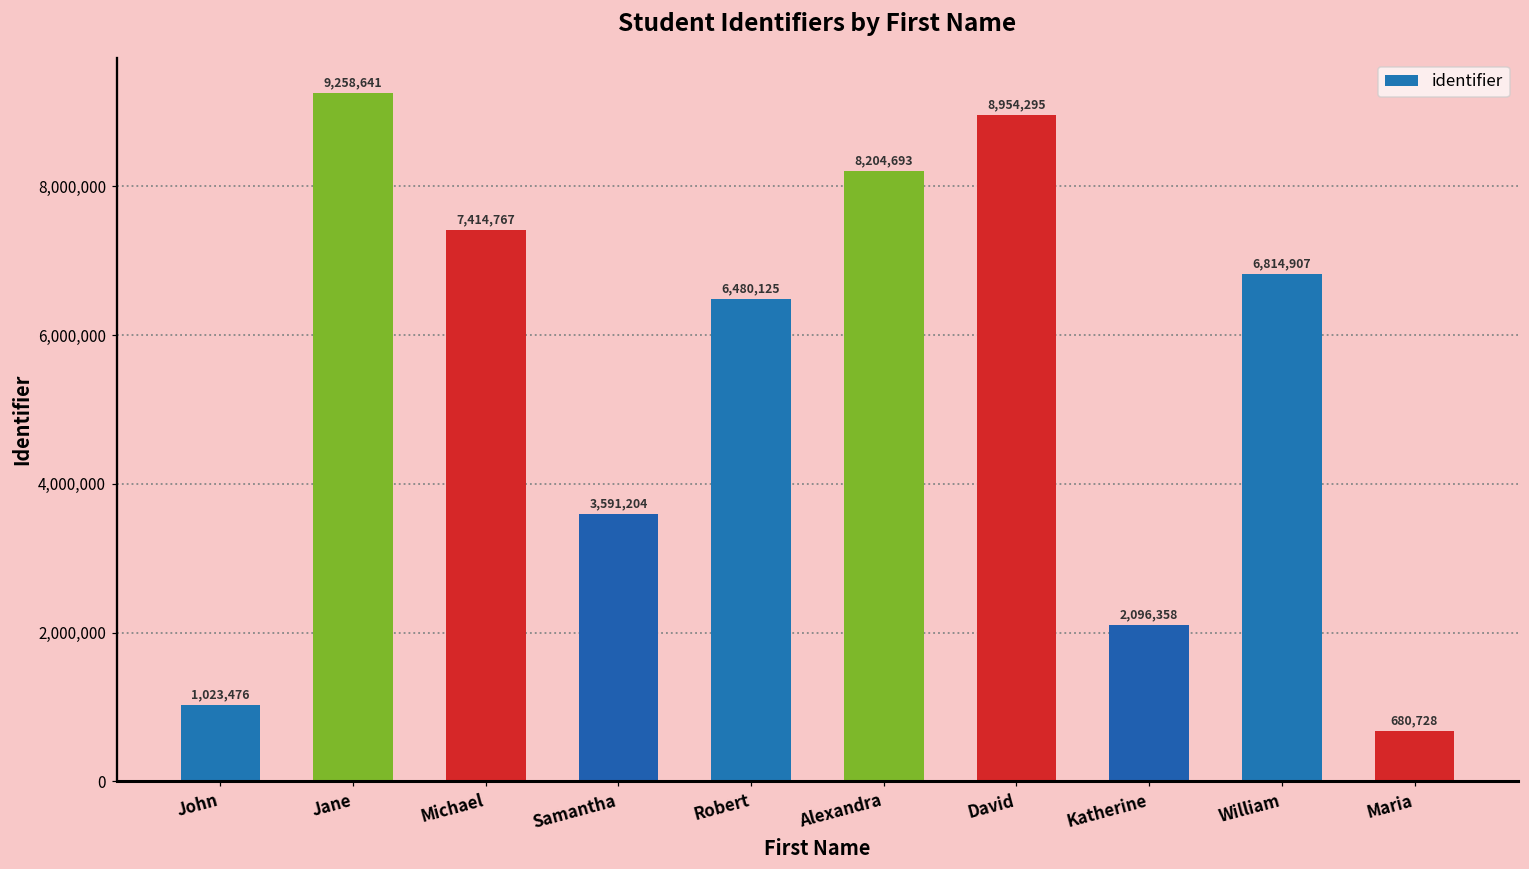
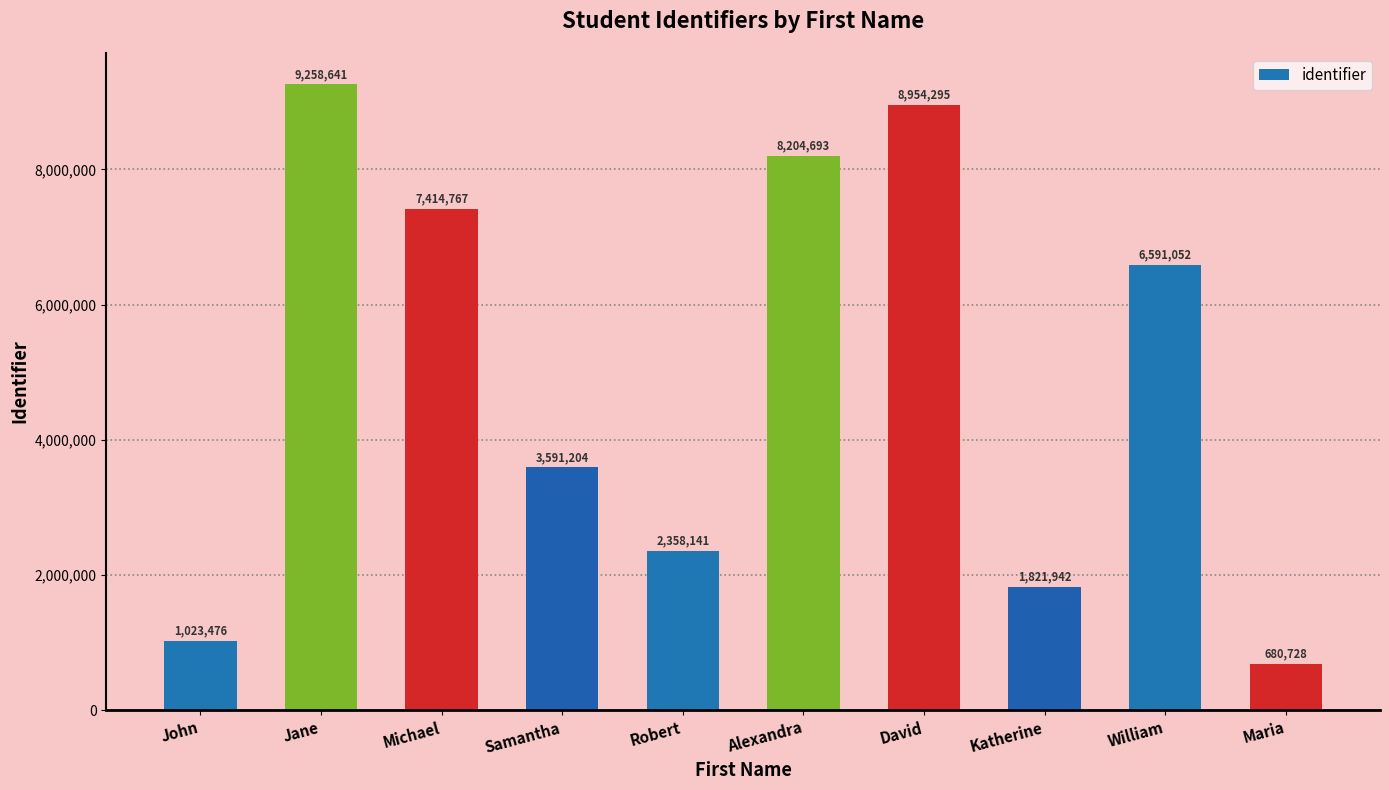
  {
    "John": "1,023,476",
    "Jane": "9,258,641",
    "Michael": "7,414,767",
    "Samantha": "3,591,204",
-   "Robert": "6,480,125",
+   "Robert": "2,358,141",
    "Alexandra": "8,204,693",
    "David": "8,954,295",
-   "Katherine": "2,096,358",
-   "William": "6,814,907",
+   "Katherine": "1,821,942",
+   "William": "6,591,052",
    "Maria": "680,728"
  }
